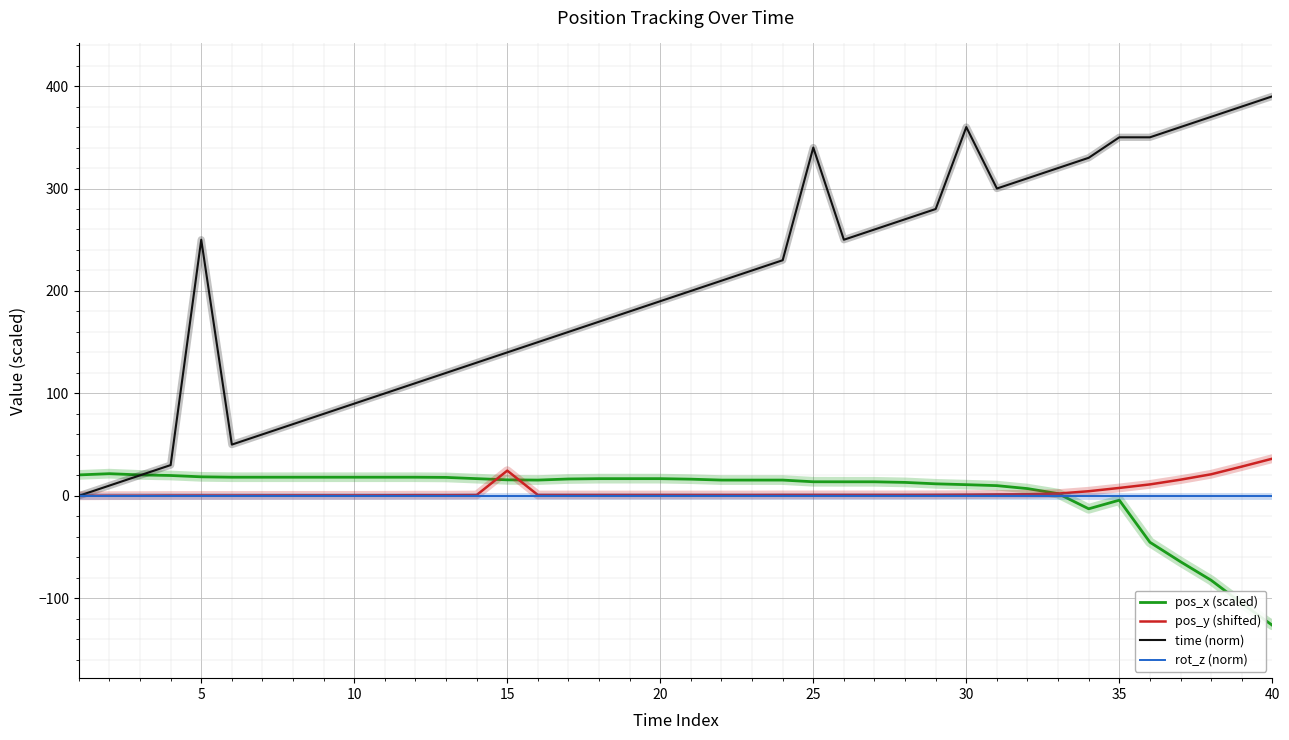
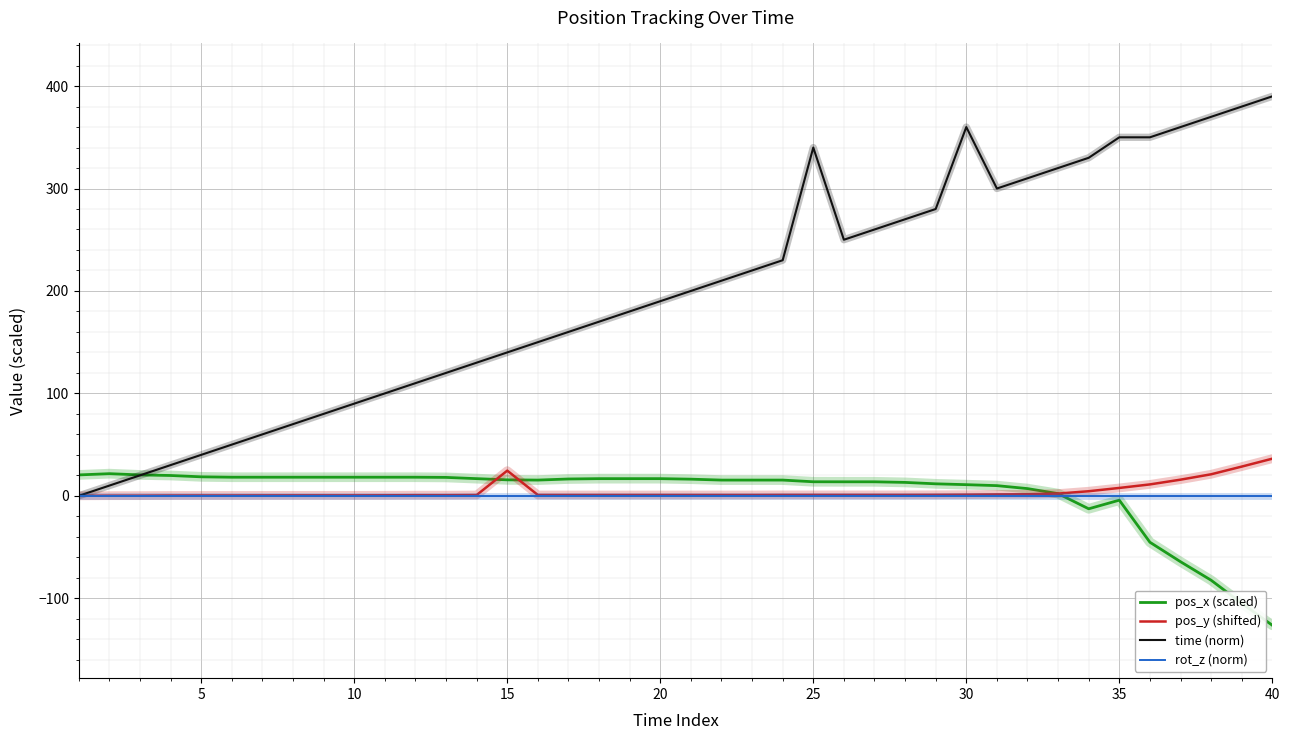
  {
    "pos_x (scaled)": {
      "5": 19,
      "10": 18,
      "15": 16,
      "20": 17,
      "25": 14,
      "30": 11,
      "35": -4,
      "40": -126
    },
    "pos_y (shifted)": {
      "15": 25,
      "35": 8,
      "40": 36
    },
    "time (norm)": {
-     "5": 250,
+     "5": 40,
      "10": 90,
      "15": 140,
      "20": 190,
      "25": 340,
      "30": 360,
      "35": 350,
      "40": 390
    },
    "rot_z (norm)": {
      "15": 0,
      "35": 0,
      "40": 0
    }
  }
